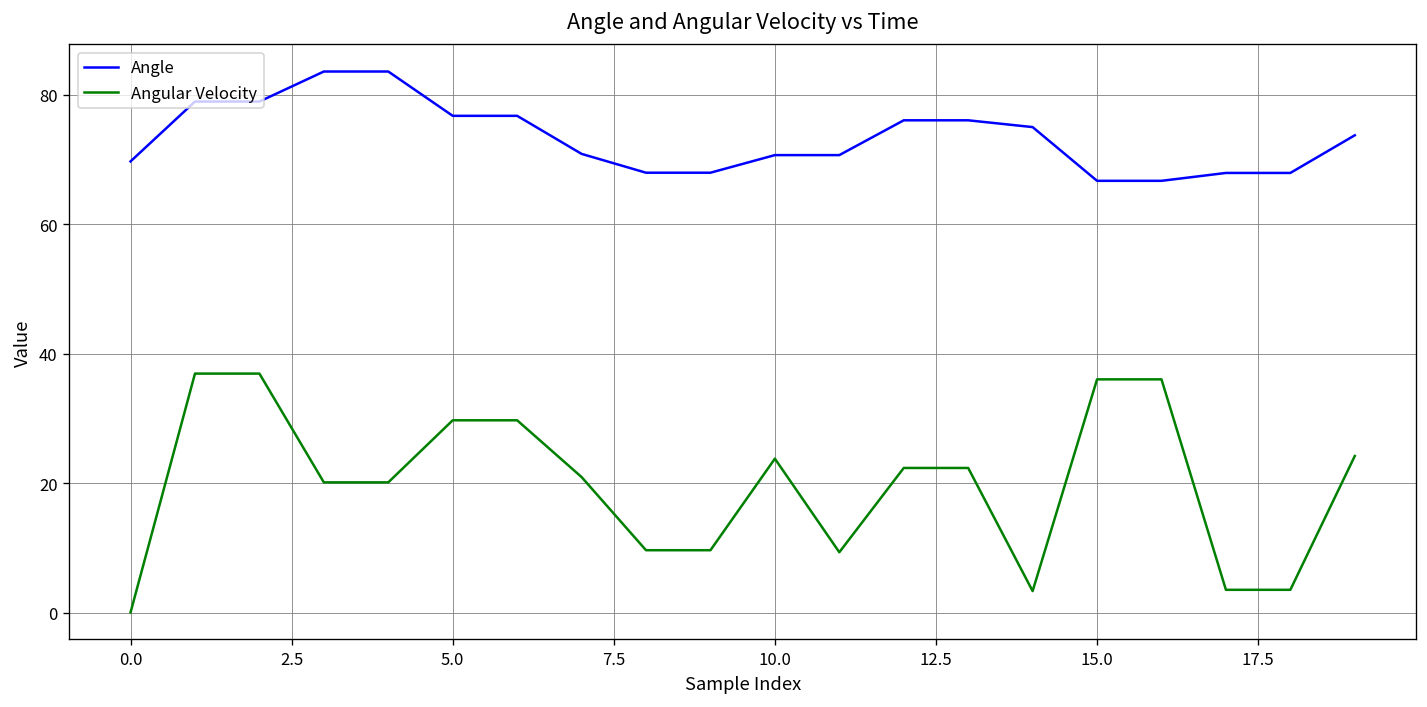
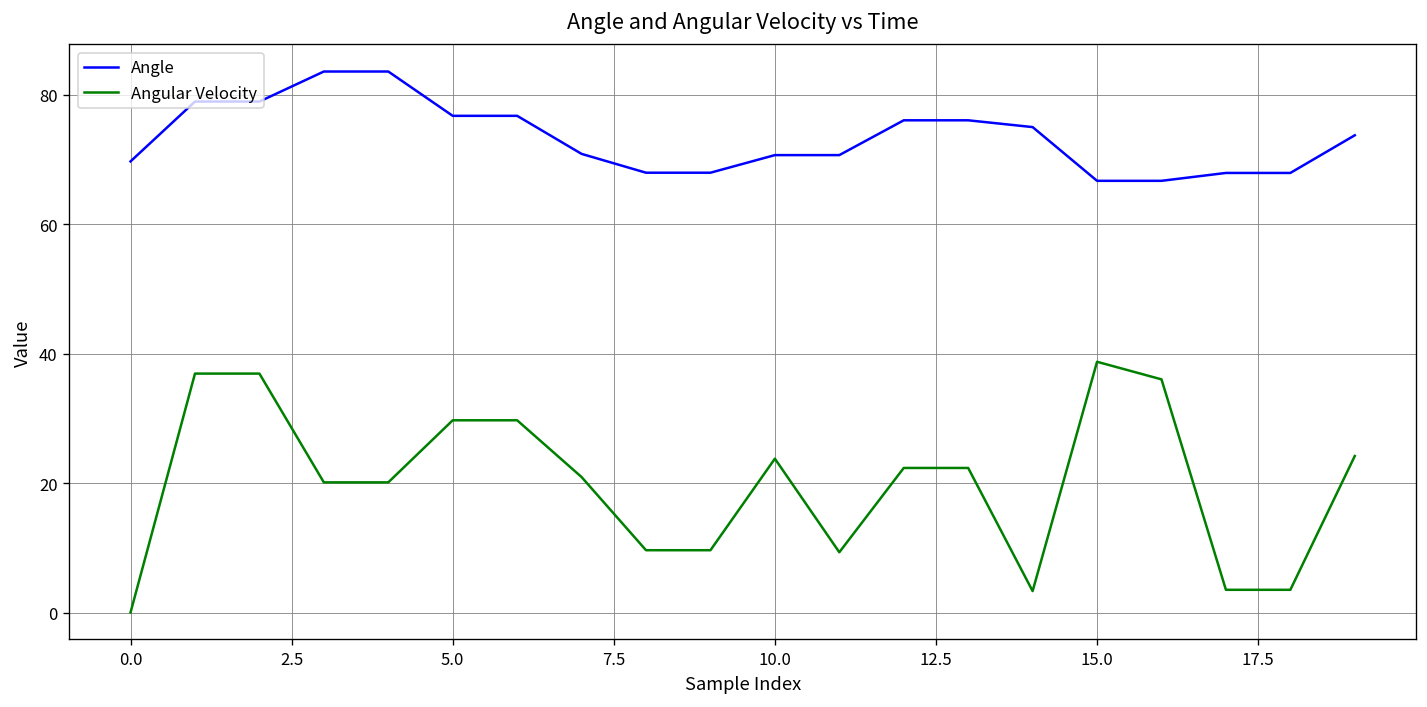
  {
    "Angle": {
      "0.0": 70,
      "5.0": 77,
      "10.0": 71,
      "15.0": 67
    },
    "Angular Velocity": {
      "0.0": 0,
      "5.0": 30,
      "10.0": 24,
-     "15.0": 36
+     "15.0": 39
    }
  }
